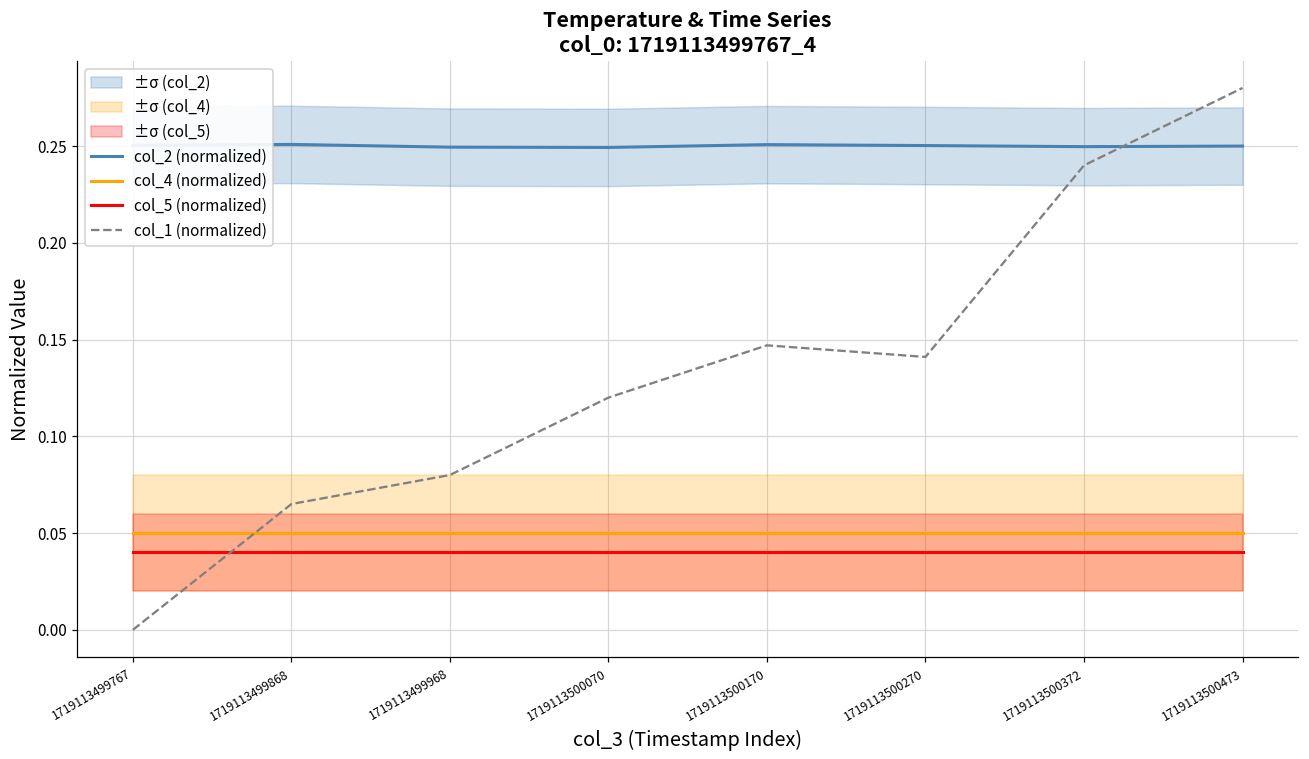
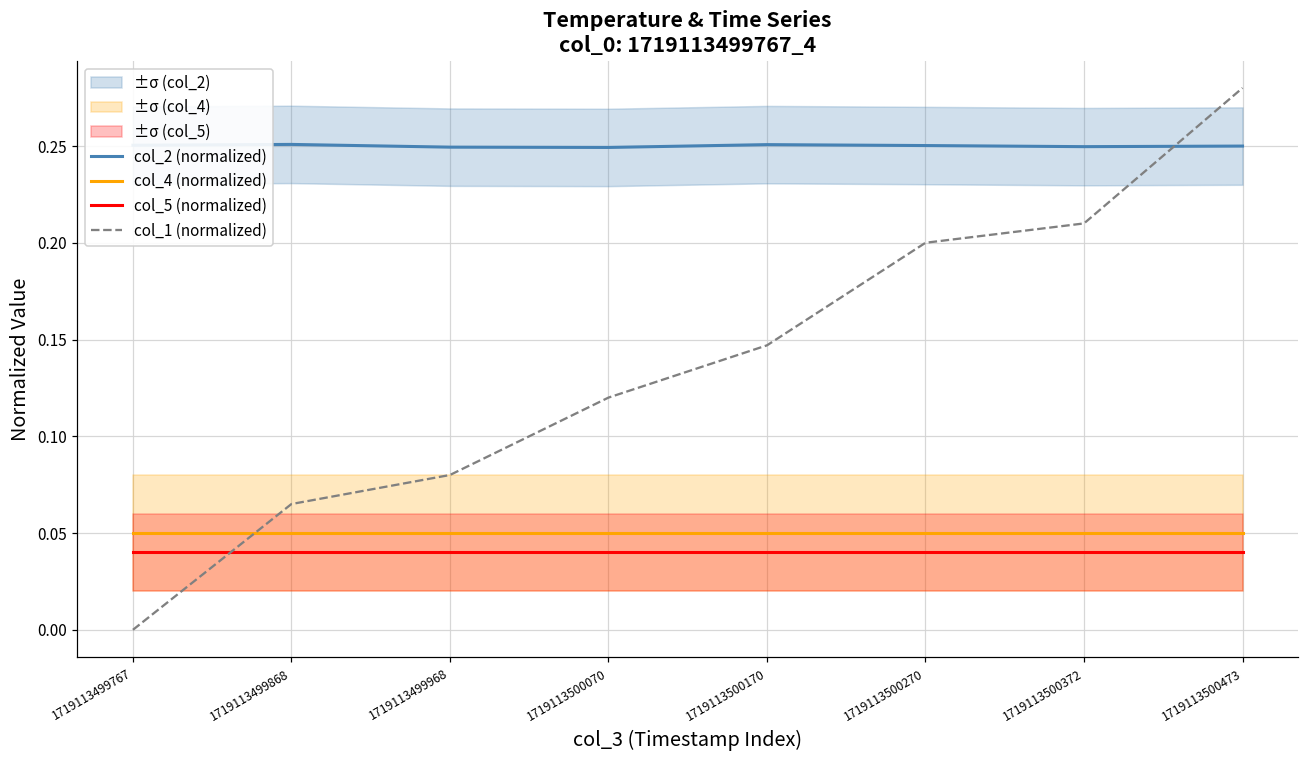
  {
    "col_1 (normalized)": {
      "1719113499767": 0.000,
      "1719113499868": 0.065,
      "1719113500070": 0.120,
      "1719113500170": 0.147,
-     "1719113500270": 0.141,
-     "1719113500372": 0.240,
+     "1719113500270": 0.200,
+     "1719113500372": 0.210,
      "1719113500473": 0.280
    }
  }
